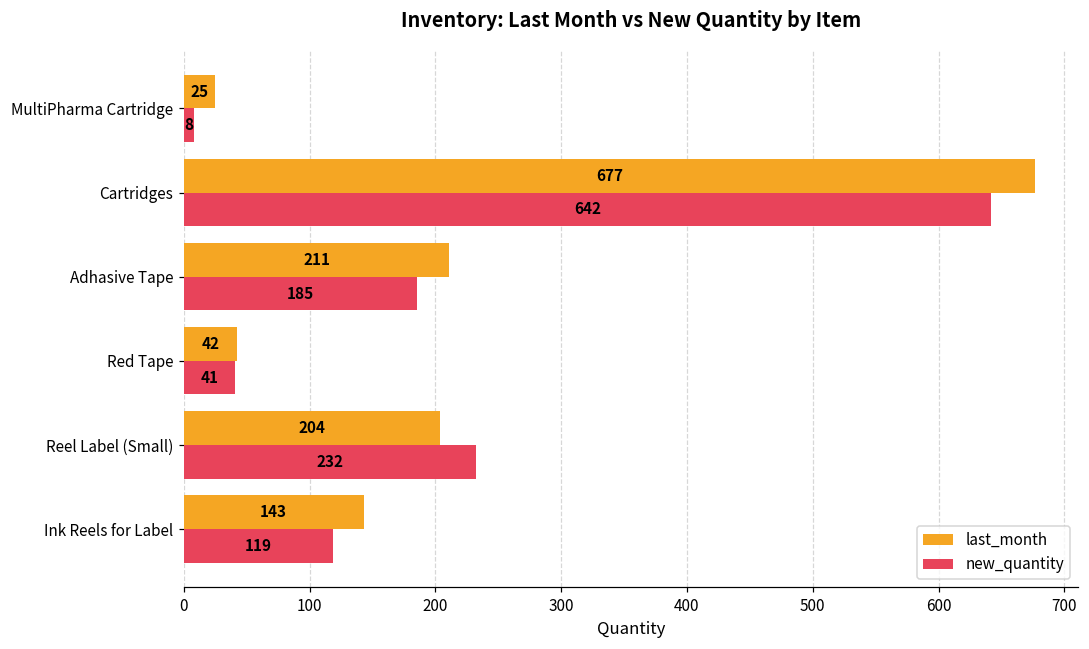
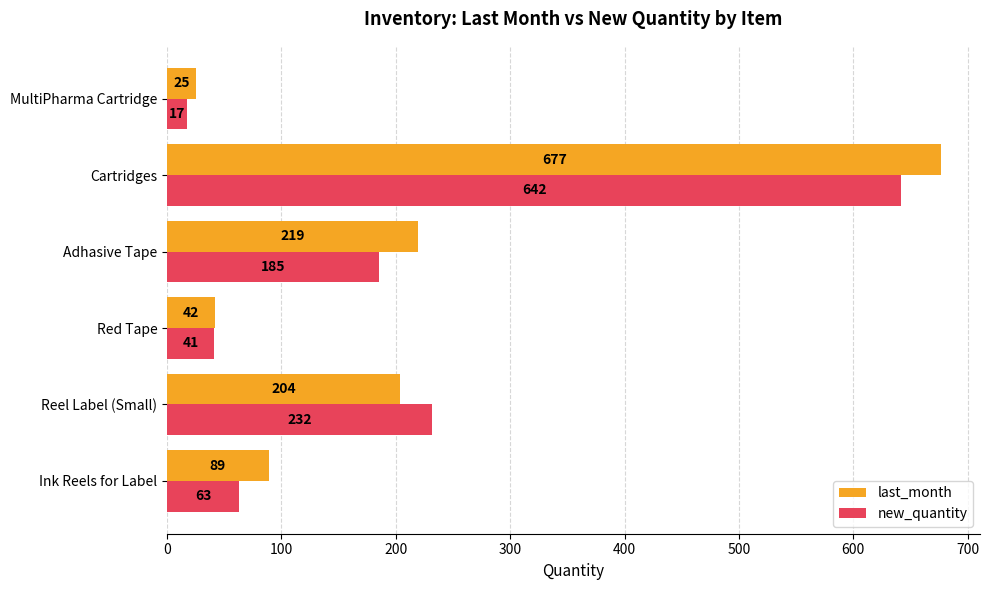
  {
    "last_month": {
      "MultiPharma Cartridge": 25,
      "Cartridges": 677,
-     "Adhasive Tape": 211,
+     "Adhasive Tape": 219,
      "Red Tape": 42,
      "Reel Label (Small)": 204,
-     "Ink Reels for Label": 143
+     "Ink Reels for Label": 89
    },
    "new_quantity": {
-     "MultiPharma Cartridge": 8,
+     "MultiPharma Cartridge": 17,
      "Cartridges": 642,
      "Adhasive Tape": 185,
      "Red Tape": 41,
      "Reel Label (Small)": 232,
-     "Ink Reels for Label": 119
+     "Ink Reels for Label": 63
    }
  }
